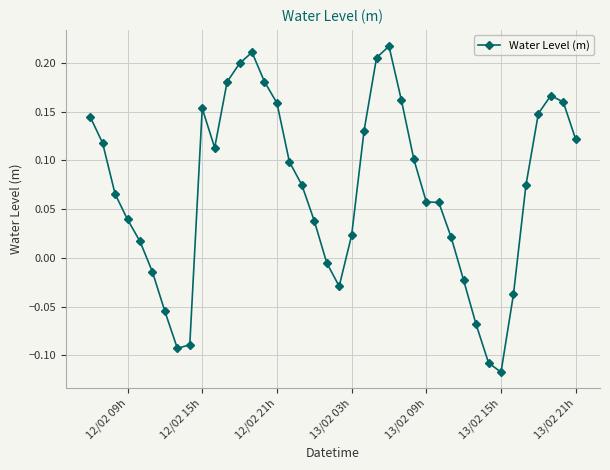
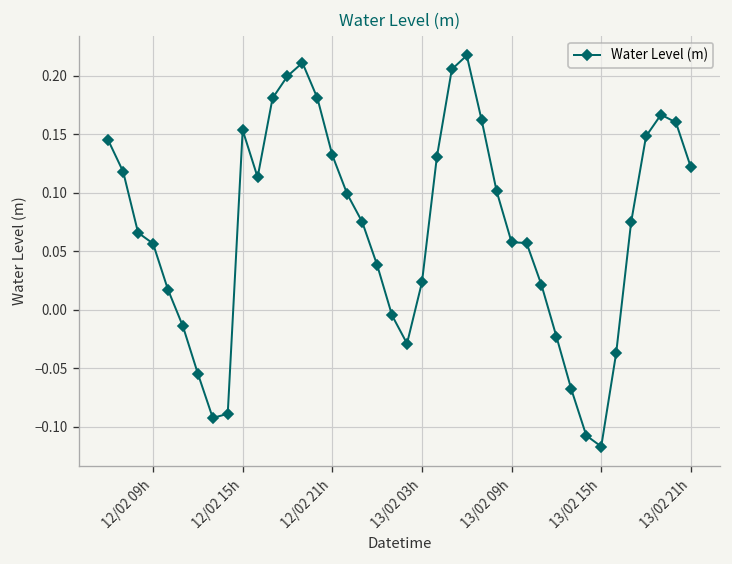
  {
-   "12/02 09h": 0.04,
+   "12/02 09h": 0.06,
    "12/02 15h": 0.15,
-   "12/02 21h": 0.16,
+   "12/02 21h": 0.13,
    "13/02 03h": 0.02,
    "13/02 09h": 0.06,
    "13/02 15h": -0.12,
    "13/02 21h": 0.12
  }
